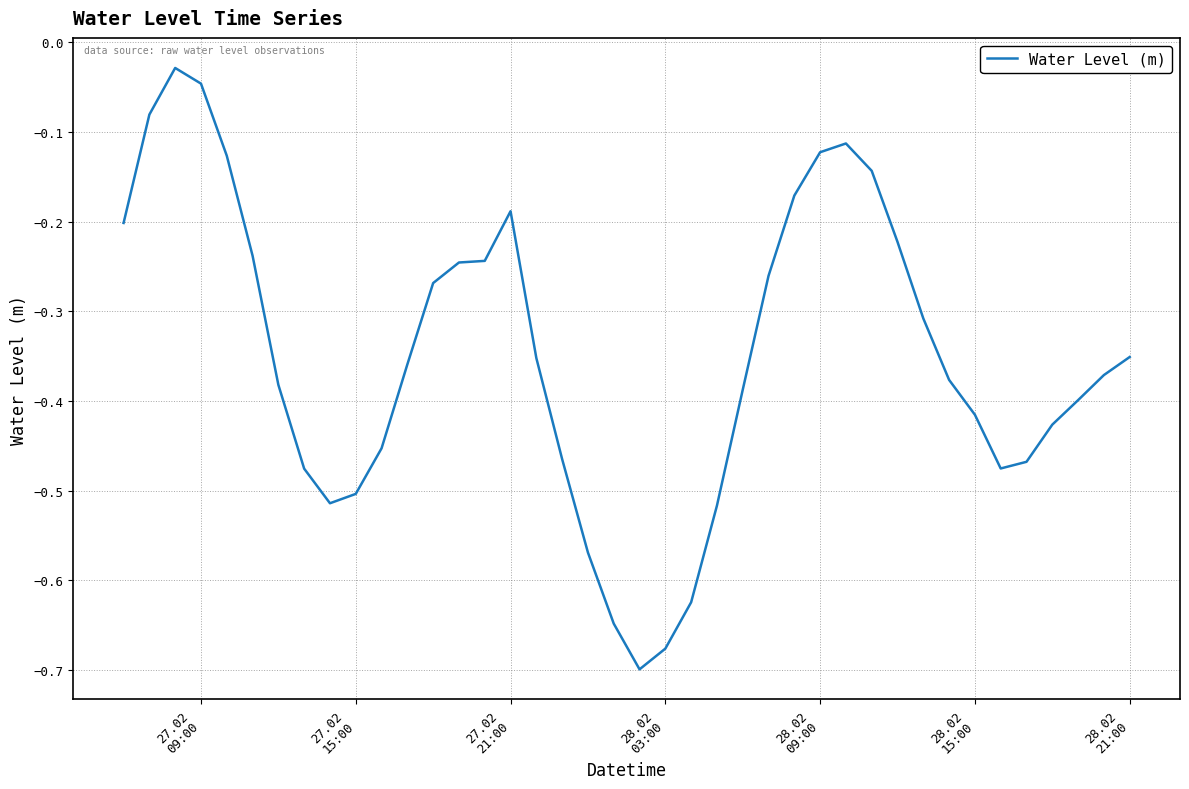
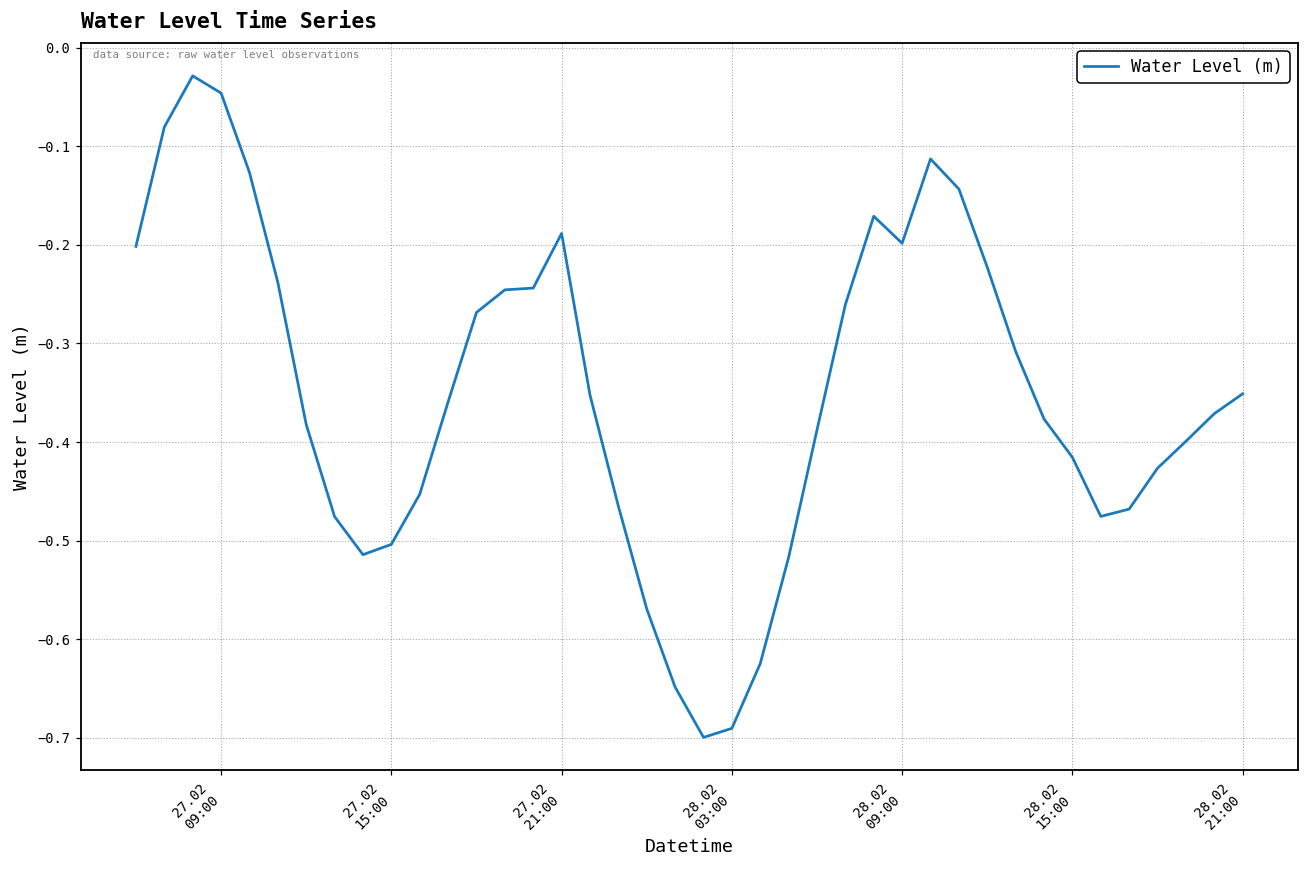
  {
    "27.02 09:00": -0.05,
    "27.02 15:00": -0.50,
    "27.02 21:00": -0.19,
-   "28.02 03:00": -0.68,
-   "28.02 09:00": -0.12,
+   "28.02 03:00": -0.69,
+   "28.02 09:00": -0.20,
    "28.02 15:00": -0.42,
    "28.02 21:00": -0.35
  }
